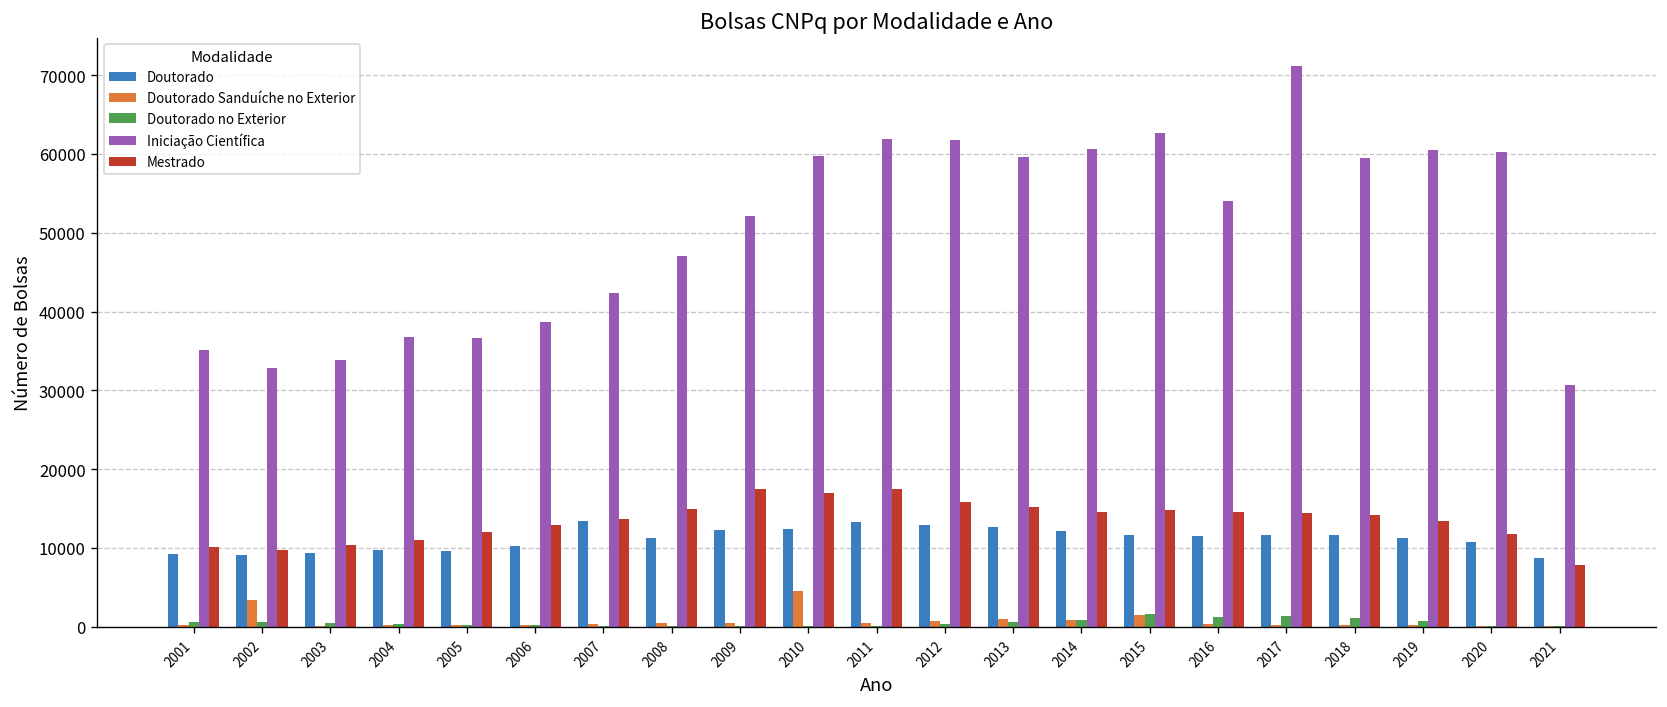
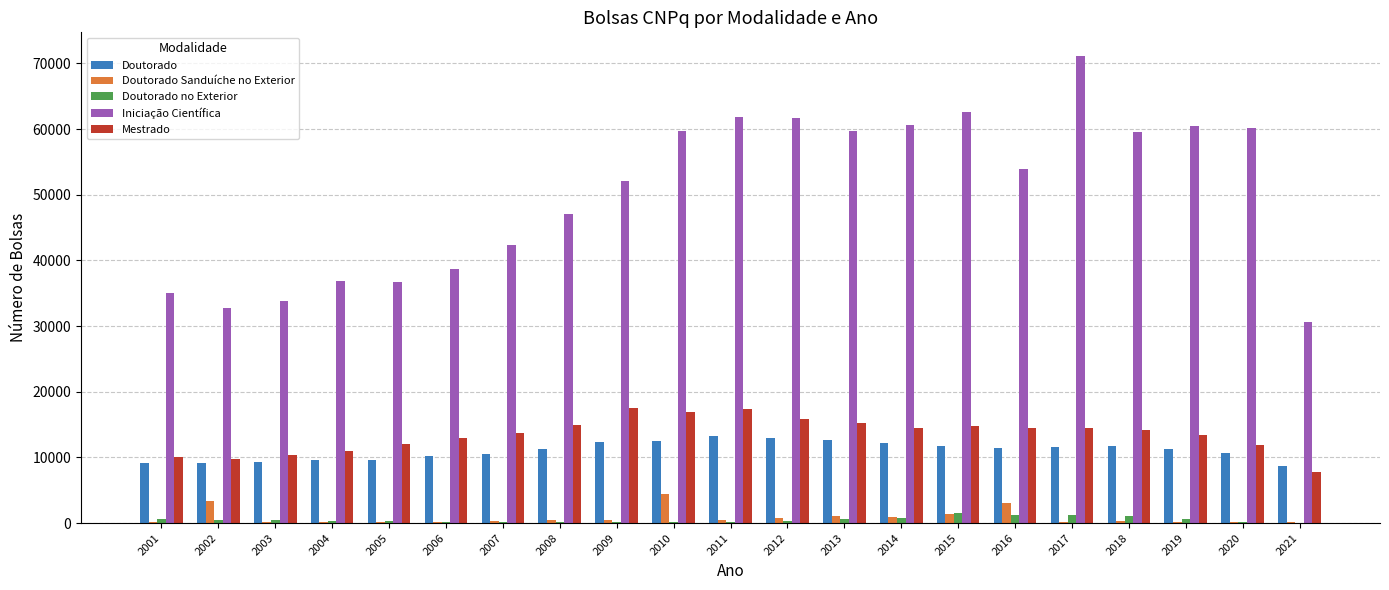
  {
    "Doutorado": {
      "2001": 9000,
      "2002": 9000,
      "2003": 9000,
      "2004": 10000,
      "2005": 10000,
      "2006": 10000,
-     "2007": 13000,
+     "2007": 11000,
      "2008": 11000,
      "2009": 12000,
      "2010": 12000,
      "2011": 13000,
      "2012": 13000,
      "2013": 13000,
      "2014": 12000,
      "2015": 12000,
      "2016": 11000,
      "2017": 12000,
      "2018": 12000,
      "2019": 11000,
      "2020": 11000,
      "2021": 9000
    },
    "Doutorado Sanduíche no Exterior": {
      "2002": 3000,
      "2008": 0,
      "2009": 0,
      "2010": 5000,
      "2011": 1000,
      "2012": 1000,
      "2013": 1000,
      "2014": 1000,
      "2015": 1000,
-     "2016": 0
+     "2016": 3000
    },
    "Doutorado no Exterior": {
      "2001": 1000,
      "2002": 1000,
      "2003": 0,
      "2013": 1000,
      "2014": 1000,
      "2015": 2000,
      "2016": 1000,
      "2017": 1000,
      "2018": 1000,
      "2019": 1000
    },
    "Iniciação Científica": {
      "2001": 35000,
      "2002": 33000,
      "2003": 34000,
      "2004": 37000,
      "2005": 37000,
      "2006": 39000,
      "2007": 42000,
      "2008": 47000,
      "2009": 52000,
      "2010": 60000,
      "2011": 62000,
      "2012": 62000,
      "2013": 60000,
      "2014": 61000,
      "2015": 63000,
      "2016": 54000,
      "2017": 71000,
      "2018": 60000,
      "2019": 60000,
      "2020": 60000,
      "2021": 31000
    },
    "Mestrado": {
      "2001": 10000,
      "2002": 10000,
      "2003": 10000,
      "2004": 11000,
      "2005": 12000,
      "2006": 13000,
      "2007": 14000,
      "2008": 15000,
      "2009": 17000,
      "2010": 17000,
      "2011": 17000,
      "2012": 16000,
      "2013": 15000,
      "2014": 15000,
      "2015": 15000,
      "2016": 15000,
      "2017": 14000,
      "2018": 14000,
      "2019": 13000,
      "2020": 12000,
      "2021": 8000
    }
  }
